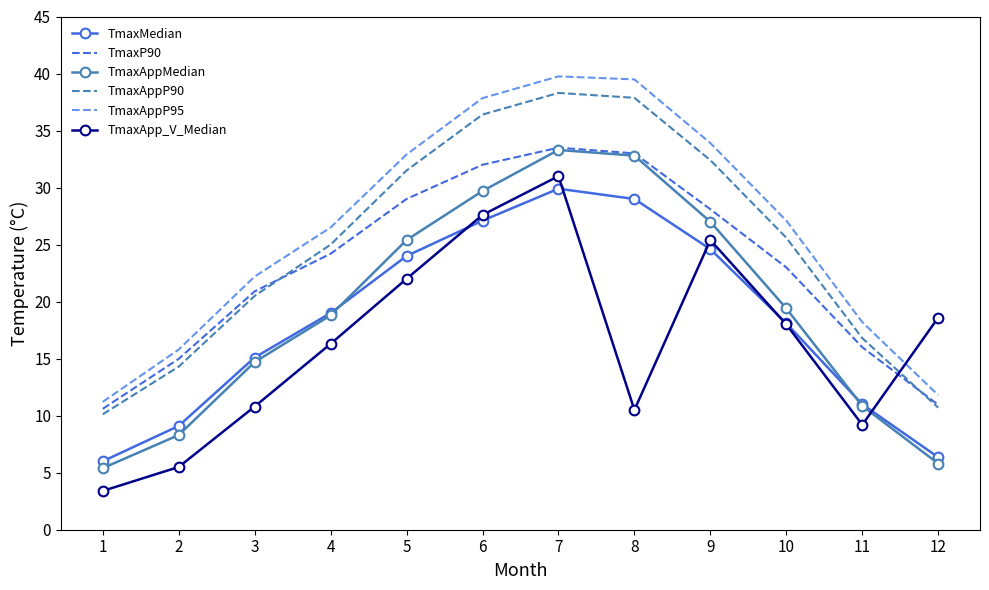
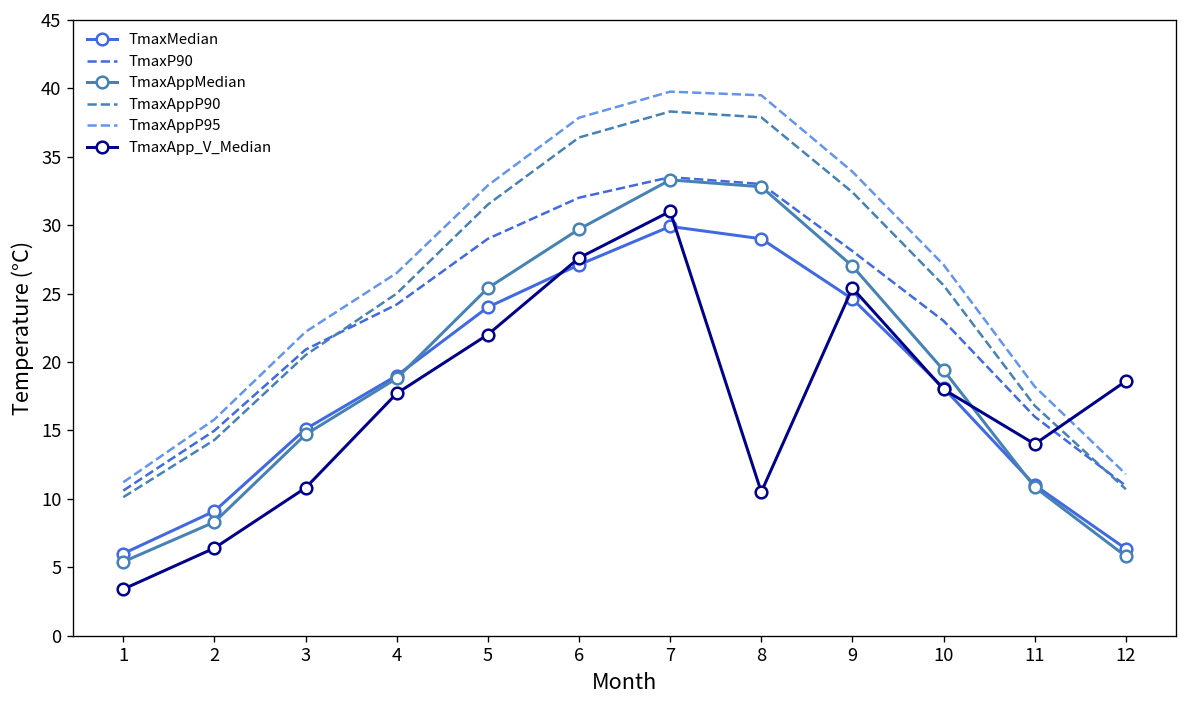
  {
    "TmaxApp_V_Median": {
      "1": 3.4,
-     "2": 5.5,
+     "2": 6.4,
      "3": 10.8,
-     "4": 16.3,
+     "4": 17.7,
      "5": 22.0,
      "6": 27.6,
      "7": 31.0,
      "8": 10.5,
      "9": 25.4,
-     "11": 9.2,
+     "11": 14.0,
      "12": 18.6
    }
  }
